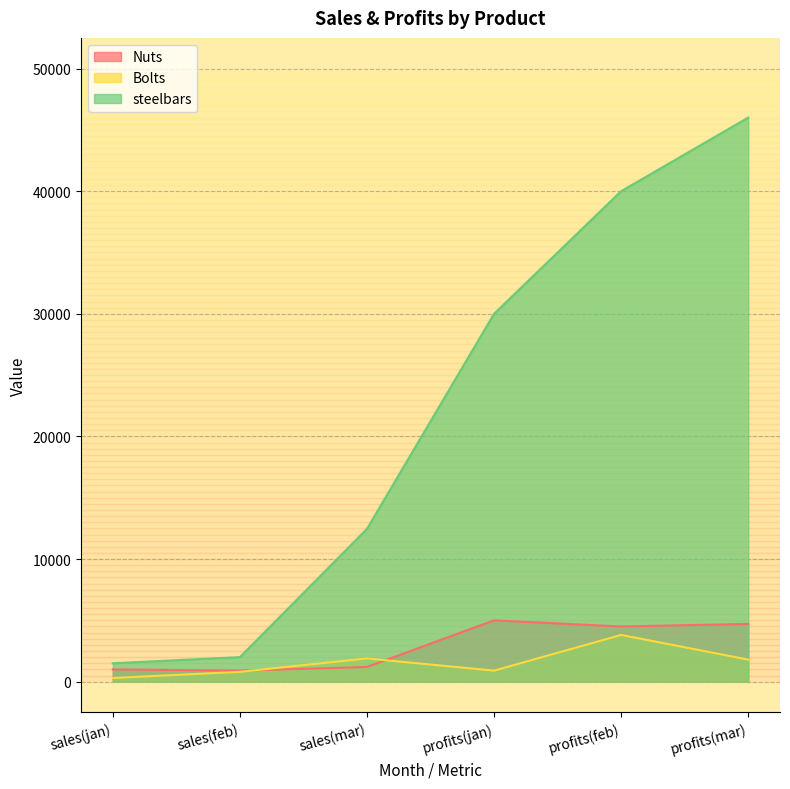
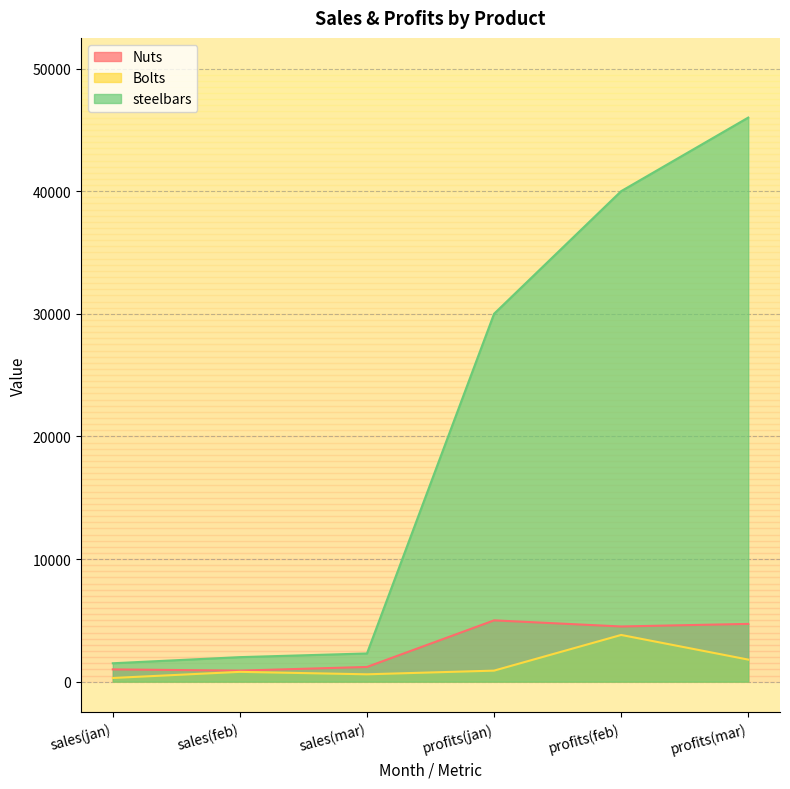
  {
    "Nuts": {
      "sales(jan)": 1000,
      "sales(mar)": 1200,
      "profits(jan)": 5000,
      "profits(feb)": 4500,
      "profits(mar)": 4700
    },
    "Bolts": {
      "sales(jan)": 300,
-     "sales(mar)": 1900,
+     "sales(mar)": 600,
      "profits(jan)": 900,
      "profits(feb)": 3800,
      "profits(mar)": 1800
    },
    "steelbars": {
      "sales(jan)": 1500,
      "sales(feb)": 2000,
-     "sales(mar)": 12500,
+     "sales(mar)": 2300,
      "profits(jan)": 30000,
      "profits(feb)": 40000,
      "profits(mar)": 46000
    }
  }
